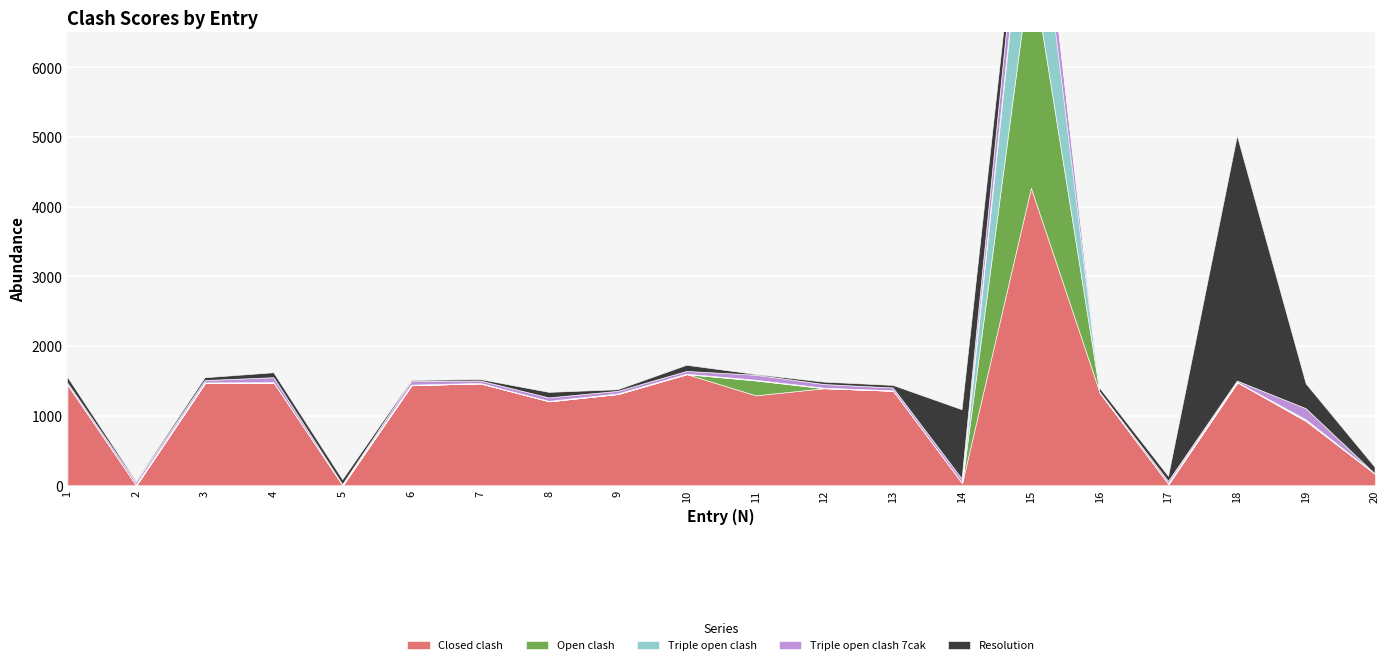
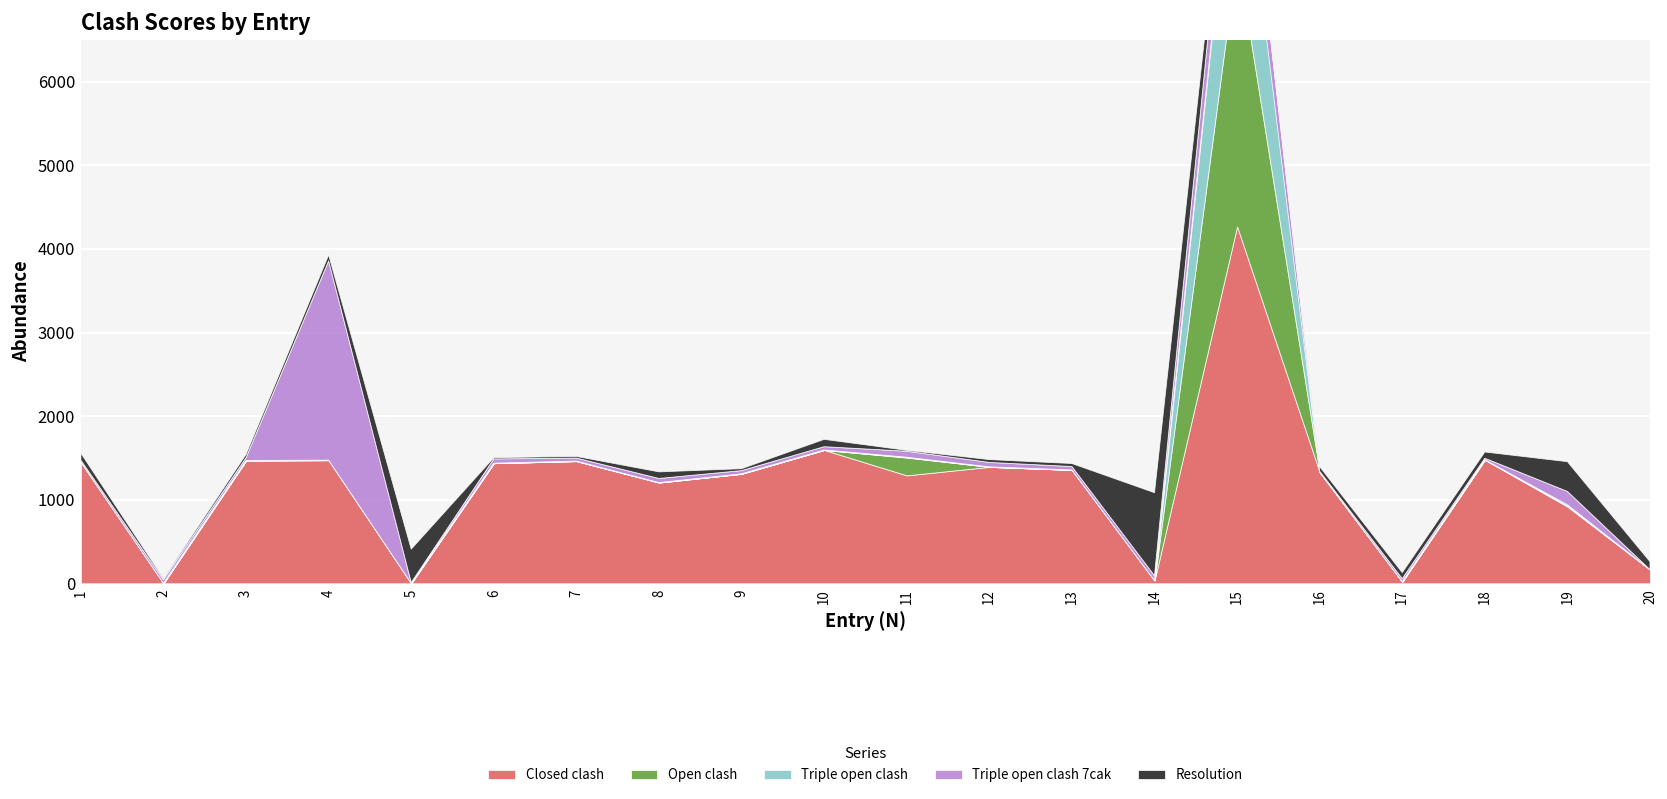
  {
    "Closed clash": {
      "11": 1300,
      "15": 4300
    },
    "Triple open clash 7cak": {
-     "4": 100,
+     "4": 2400,
      "8": 0,
      "10": 0,
      "14": 100,
      "17": 0,
      "19": 200
    },
    "Resolution": {
      "1": 100,
      "3": 0,
      "4": 100,
-     "5": 100,
+     "5": 400,
      "8": 100,
      "10": 100,
      "14": 1000,
      "16": 100,
      "17": 100,
-     "18": 3500,
+     "18": 100,
      "19": 400,
      "20": 100
    }
  }
